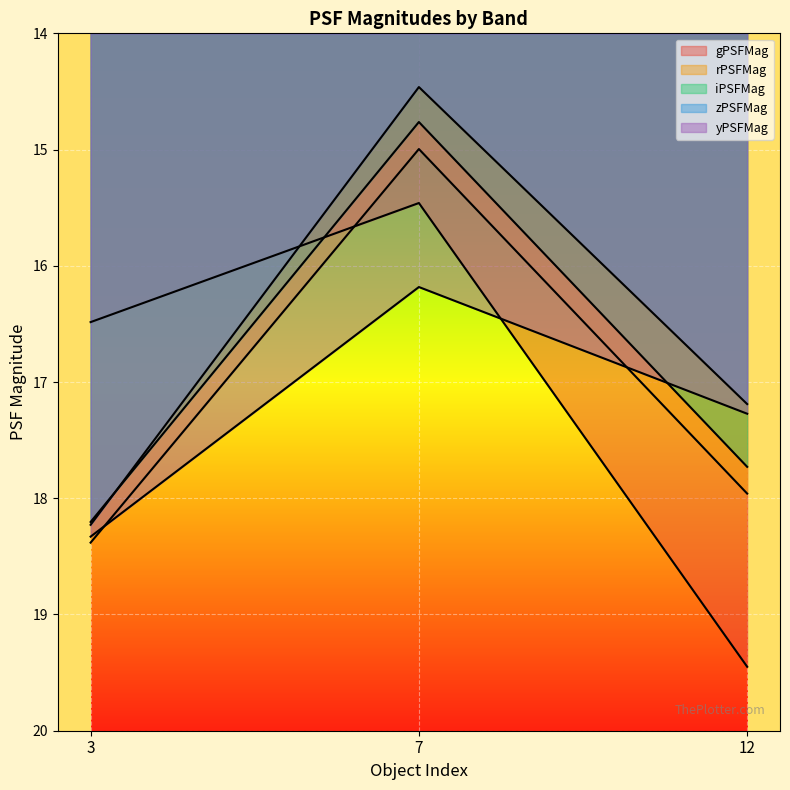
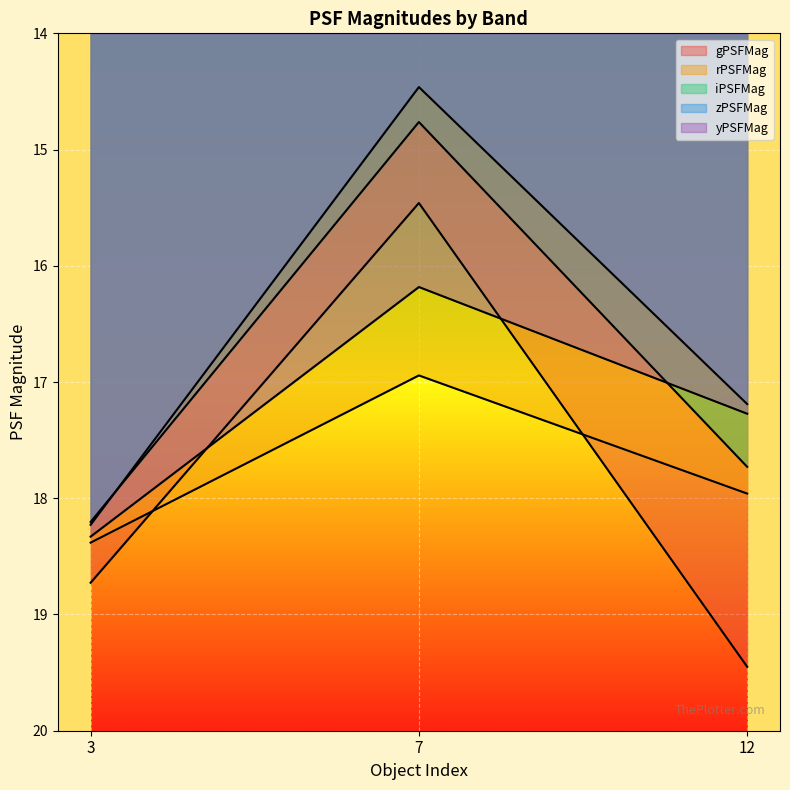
  {
    "gPSFMag": {
-     "3": 16.48,
+     "3": 18.73,
      "7": 15.46,
      "12": 19.45
    },
    "rPSFMag": {
      "3": 18.38,
-     "7": 15.00,
+     "7": 16.94,
      "12": 17.96
    },
    "iPSFMag": {
      "3": 18.20,
      "7": 14.76,
      "12": 17.73
    },
    "zPSFMag": {
      "3": 18.23,
      "7": 14.46,
      "12": 17.19
    },
    "yPSFMag": {
      "3": 18.33,
      "7": 16.18,
      "12": 17.27
    }
  }
